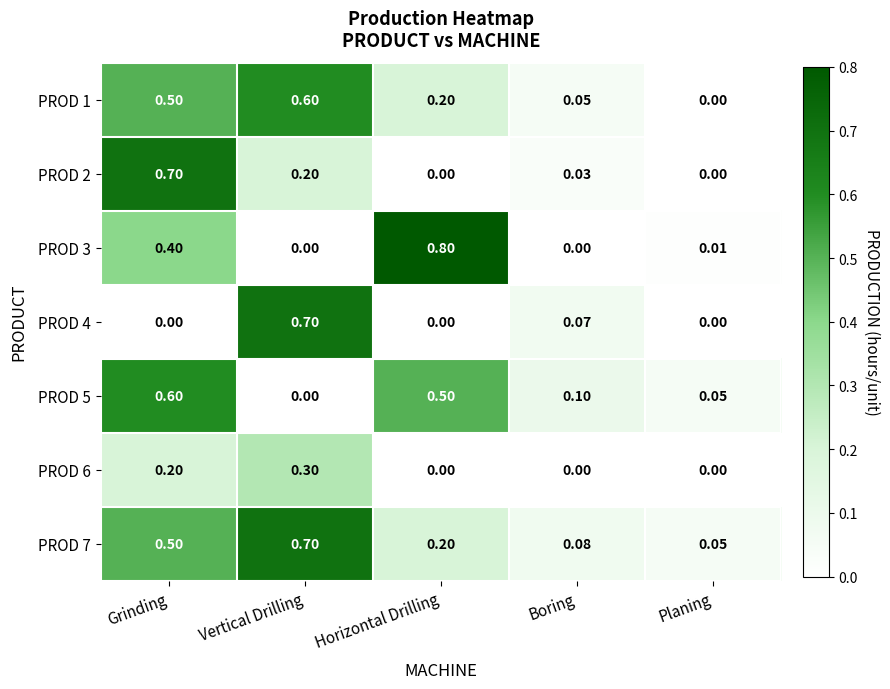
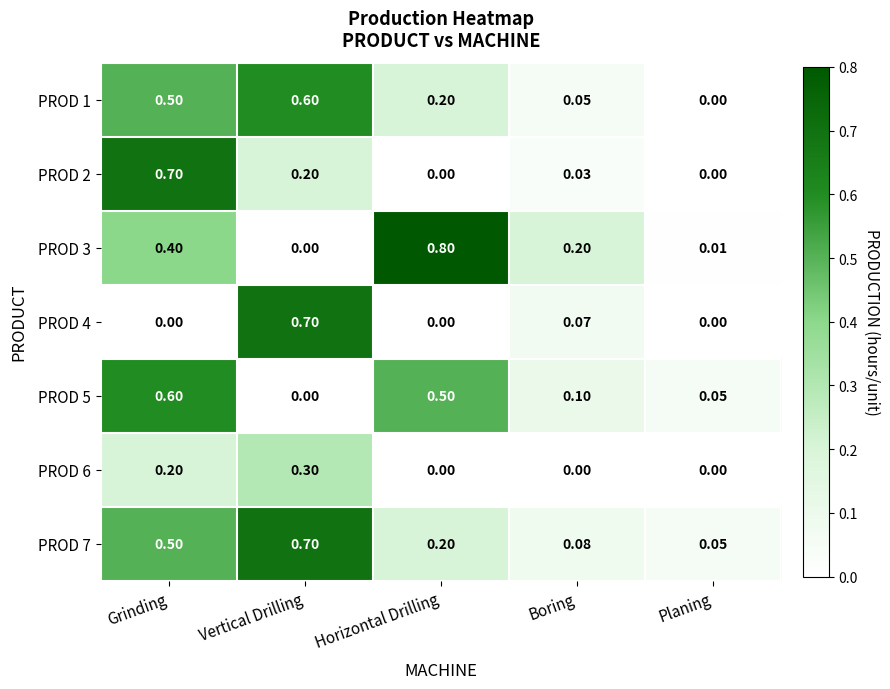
  {
    "PROD 1": {
      "Grinding": 0.50,
      "Vertical Drilling": 0.60,
      "Horizontal Drilling": 0.20,
      "Boring": 0.05,
      "Planing": 0.00
    },
    "PROD 2": {
      "Grinding": 0.70,
      "Vertical Drilling": 0.20,
      "Horizontal Drilling": 0.00,
      "Boring": 0.03,
      "Planing": 0.00
    },
    "PROD 3": {
      "Grinding": 0.40,
      "Vertical Drilling": 0.00,
      "Horizontal Drilling": 0.80,
-     "Boring": 0.00,
+     "Boring": 0.20,
      "Planing": 0.01
    },
    "PROD 4": {
      "Grinding": 0.00,
      "Vertical Drilling": 0.70,
      "Horizontal Drilling": 0.00,
      "Boring": 0.07,
      "Planing": 0.00
    },
    "PROD 5": {
      "Grinding": 0.60,
      "Vertical Drilling": 0.00,
      "Horizontal Drilling": 0.50,
      "Boring": 0.10,
      "Planing": 0.05
    },
    "PROD 6": {
      "Grinding": 0.20,
      "Vertical Drilling": 0.30,
      "Horizontal Drilling": 0.00,
      "Boring": 0.00,
      "Planing": 0.00
    },
    "PROD 7": {
      "Grinding": 0.50,
      "Vertical Drilling": 0.70,
      "Horizontal Drilling": 0.20,
      "Boring": 0.08,
      "Planing": 0.05
    }
  }
